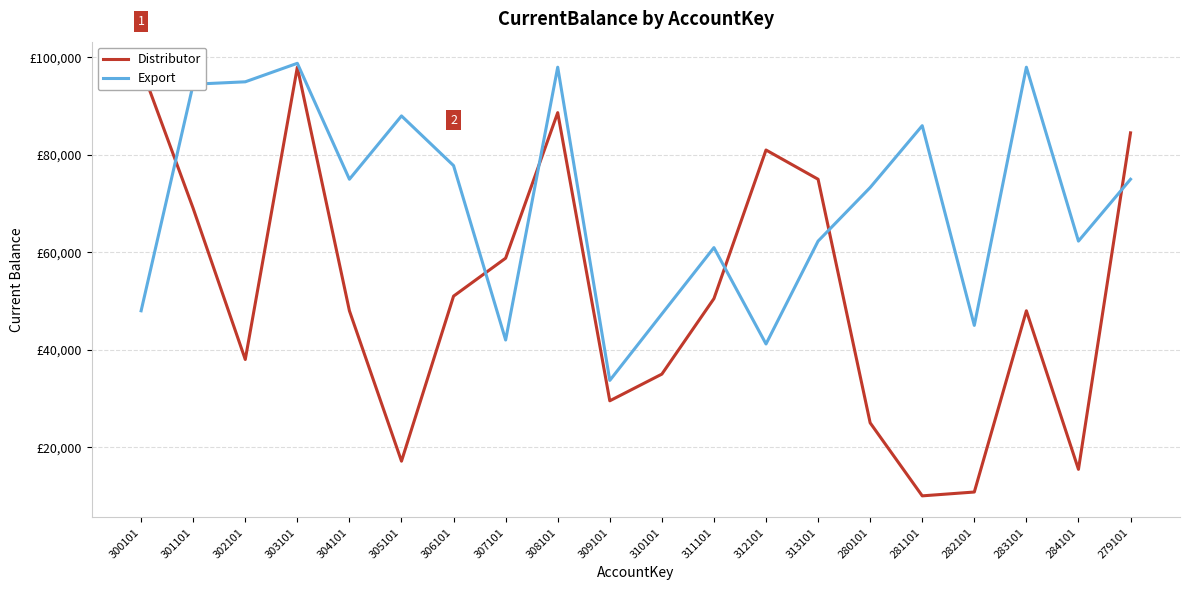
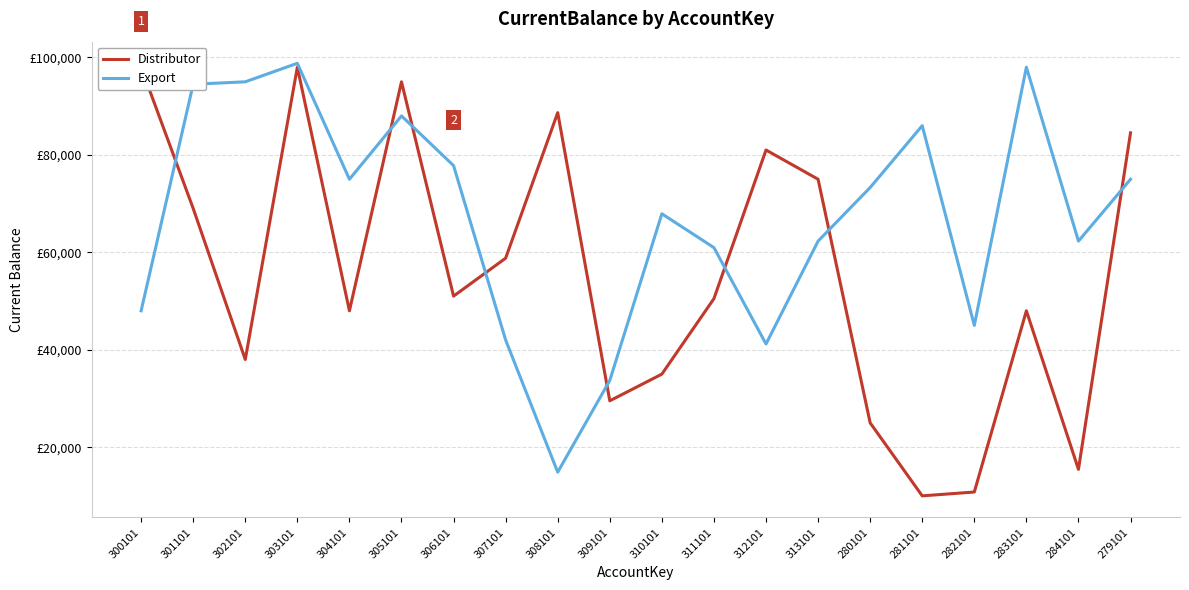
  {
    "Distributor": {
      "301101": "£69,000",
      "302101": "£38,000",
      "303101": "£98,000",
      "304101": "£48,000",
-     "305101": "£17,000",
+     "305101": "£95,000",
      "306101": "£51,000",
      "307101": "£59,000",
      "308101": "£89,000",
      "309101": "£30,000",
      "310101": "£35,000",
      "311101": "£51,000",
      "312101": "£81,000",
      "313101": "£75,000",
      "280101": "£25,000",
      "281101": "£10,000",
      "282101": "£11,000",
      "283101": "£48,000",
      "284101": "£15,000",
      "279101": "£85,000"
    },
    "Export": {
      "300101": "£48,000",
      "302101": "£95,000",
      "303101": "£99,000",
      "304101": "£75,000",
      "305101": "£88,000",
      "306101": "£78,000",
      "307101": "£42,000",
-     "308101": "£98,000",
+     "308101": "£15,000",
      "309101": "£34,000",
-     "310101": "£47,000",
+     "310101": "£68,000",
      "311101": "£61,000",
      "312101": "£41,000",
      "313101": "£62,000",
      "280101": "£73,000",
      "281101": "£86,000",
      "282101": "£45,000",
      "283101": "£98,000",
      "284101": "£62,000",
      "279101": "£75,000"
    }
  }
